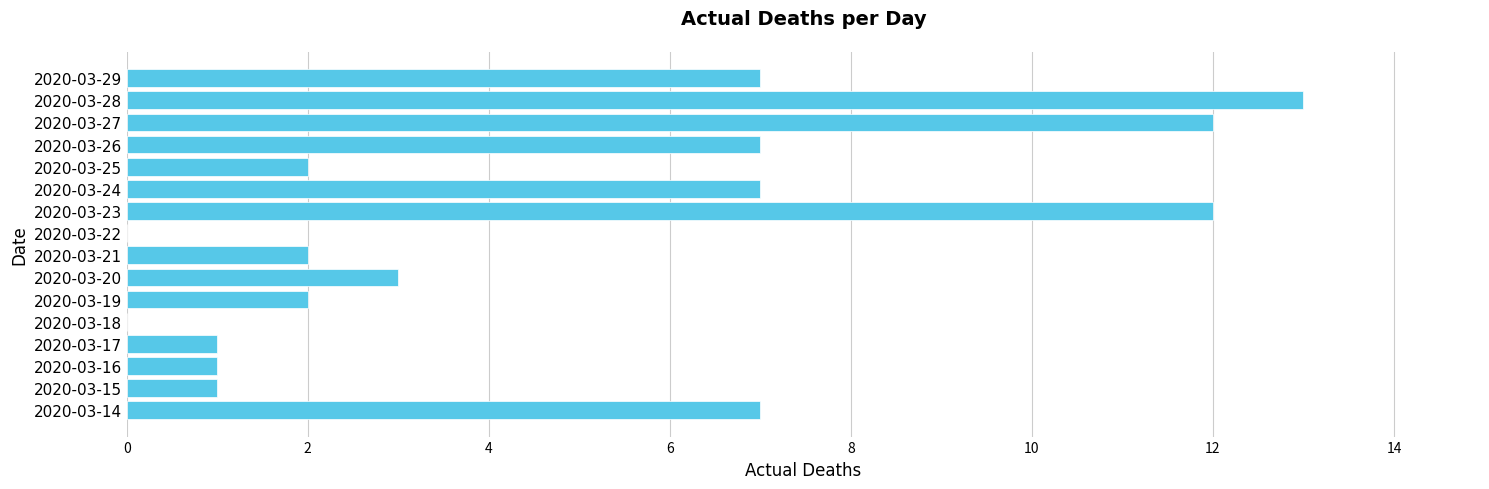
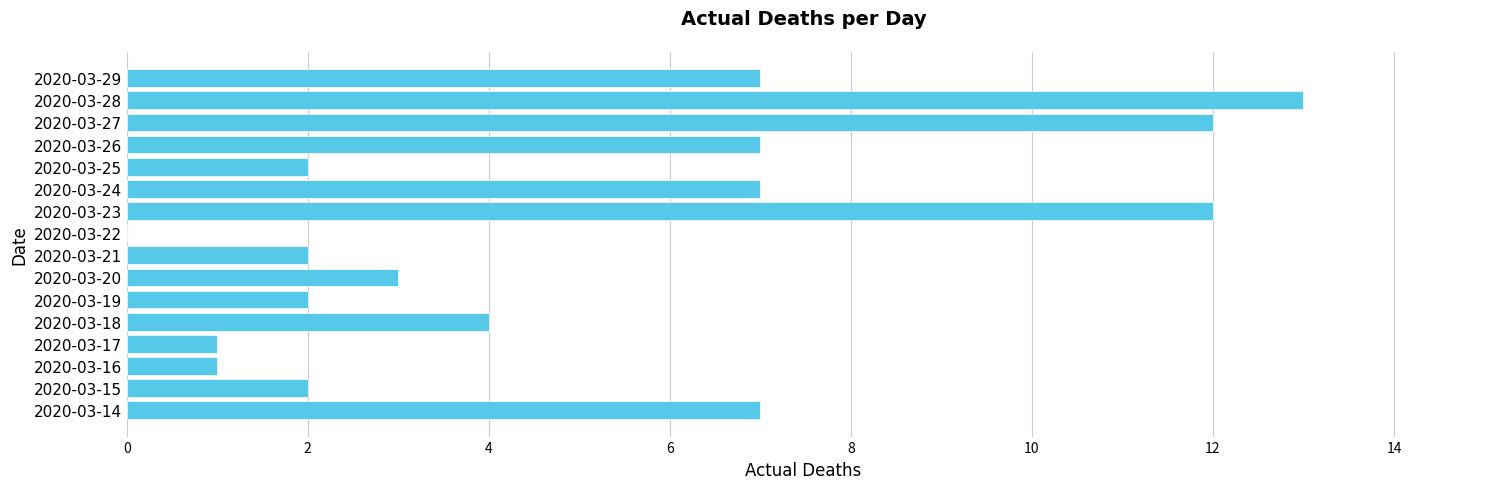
  {
    "2020-03-29": 7,
    "2020-03-28": 13,
    "2020-03-27": 12,
    "2020-03-26": 7,
    "2020-03-25": 2,
    "2020-03-24": 7,
    "2020-03-23": 12,
    "2020-03-22": 0,
    "2020-03-21": 2,
    "2020-03-20": 3,
    "2020-03-19": 2,
-   "2020-03-18": 0,
+   "2020-03-18": 4,
    "2020-03-17": 1,
    "2020-03-16": 1,
-   "2020-03-15": 1,
+   "2020-03-15": 2,
    "2020-03-14": 7
  }
